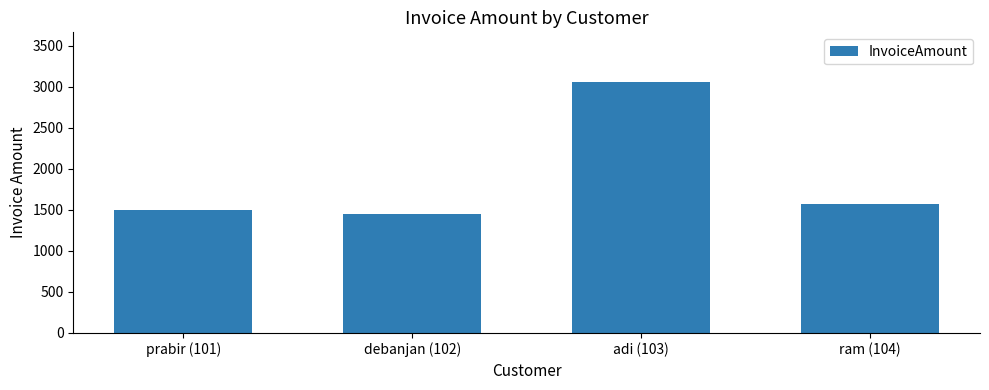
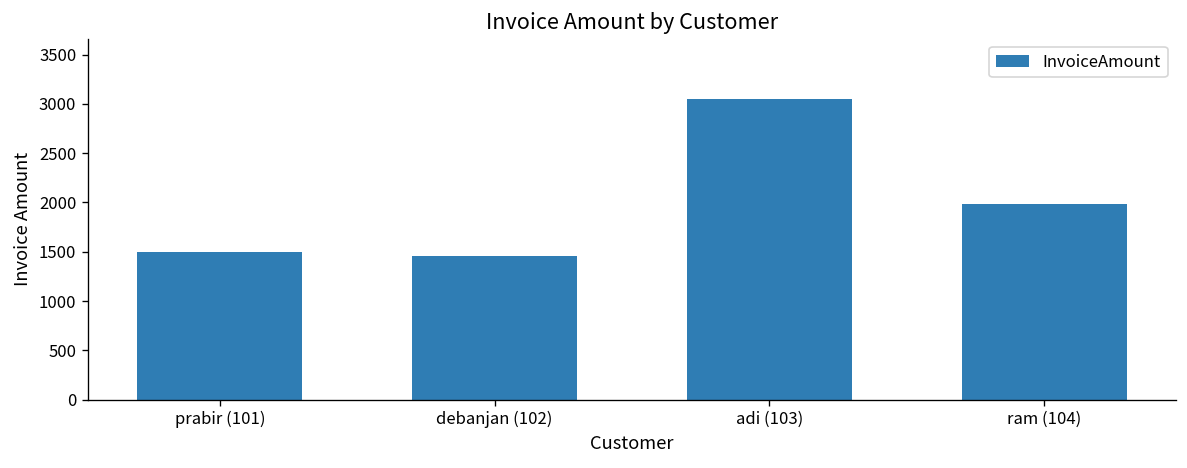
  {
    "prabir (101)": 1500,
    "debanjan (102)": 1500,
    "adi (103)": 3100,
-   "ram (104)": 1600
+   "ram (104)": 2000
  }
